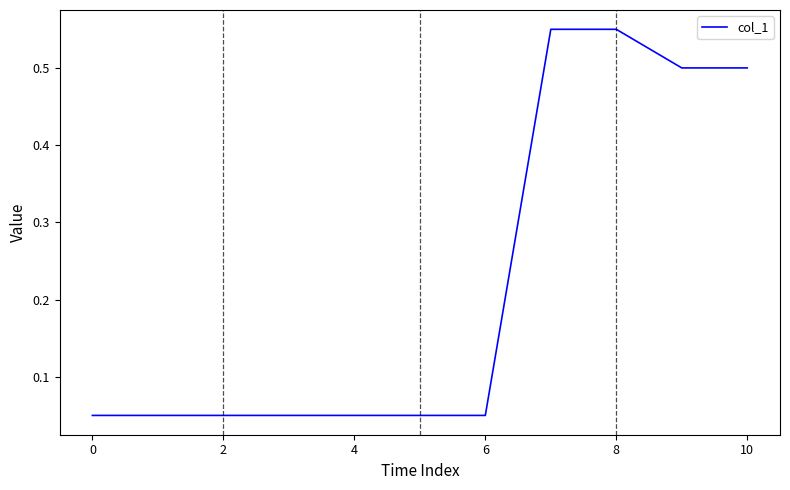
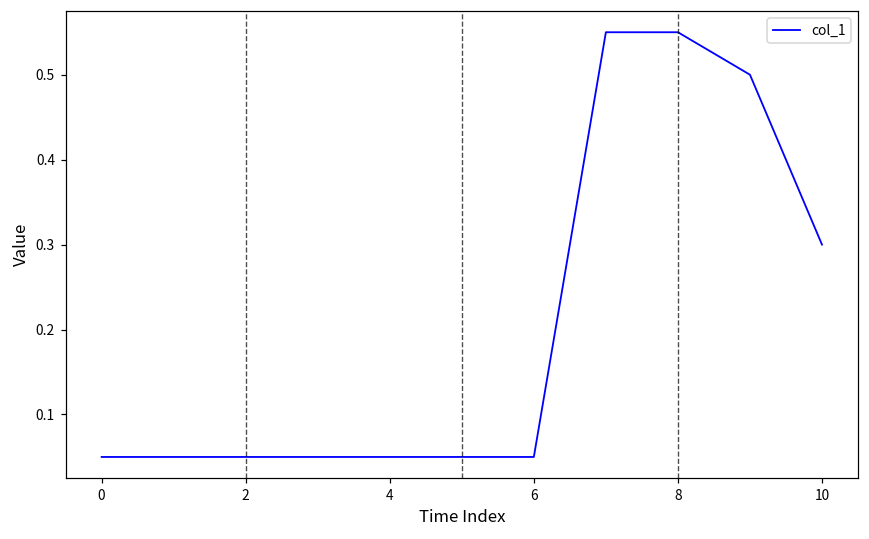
  {
    "0": 0.05,
    "2": 0.05,
    "4": 0.05,
    "6": 0.05,
    "8": 0.55,
-   "10": 0.5
+   "10": 0.3
  }
